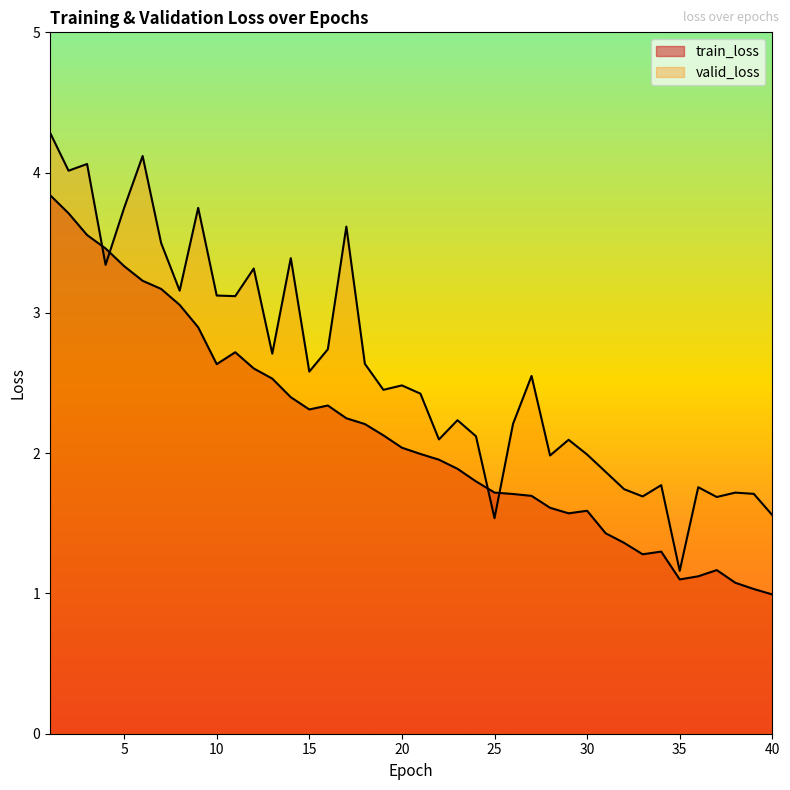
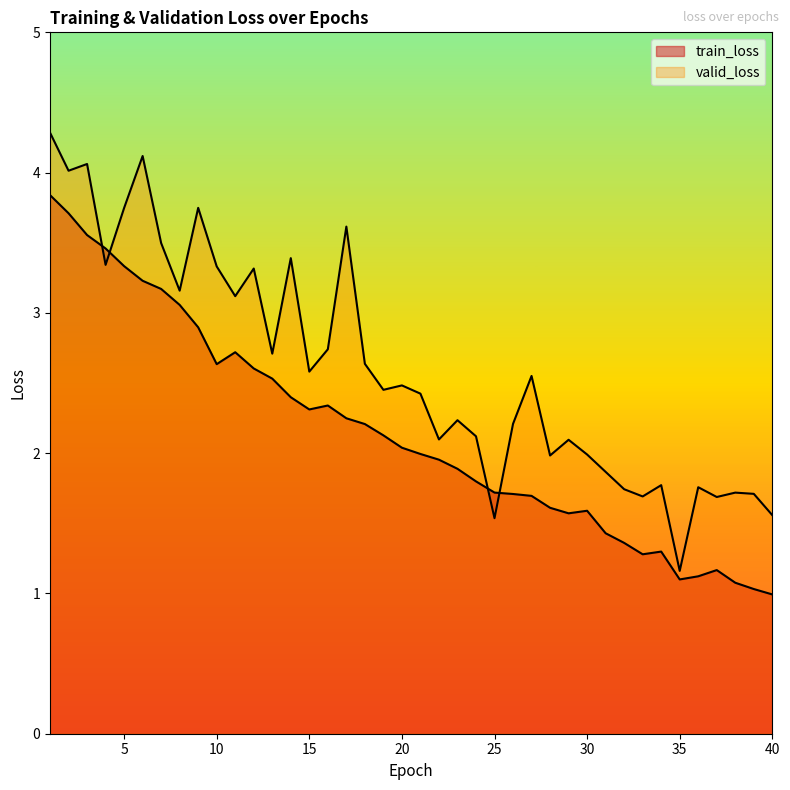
  {
    "train_loss": {
      "5": 3.33,
      "10": 2.63,
      "15": 2.31,
      "20": 2.04,
      "25": 1.72,
      "30": 1.59,
      "35": 1.10,
      "40": 0.99
    },
    "valid_loss": {
      "5": 3.75,
-     "10": 3.12,
+     "10": 3.33,
      "15": 2.58,
      "20": 2.48,
      "25": 1.54,
      "30": 1.99,
      "35": 1.16,
      "40": 1.56
    }
  }
